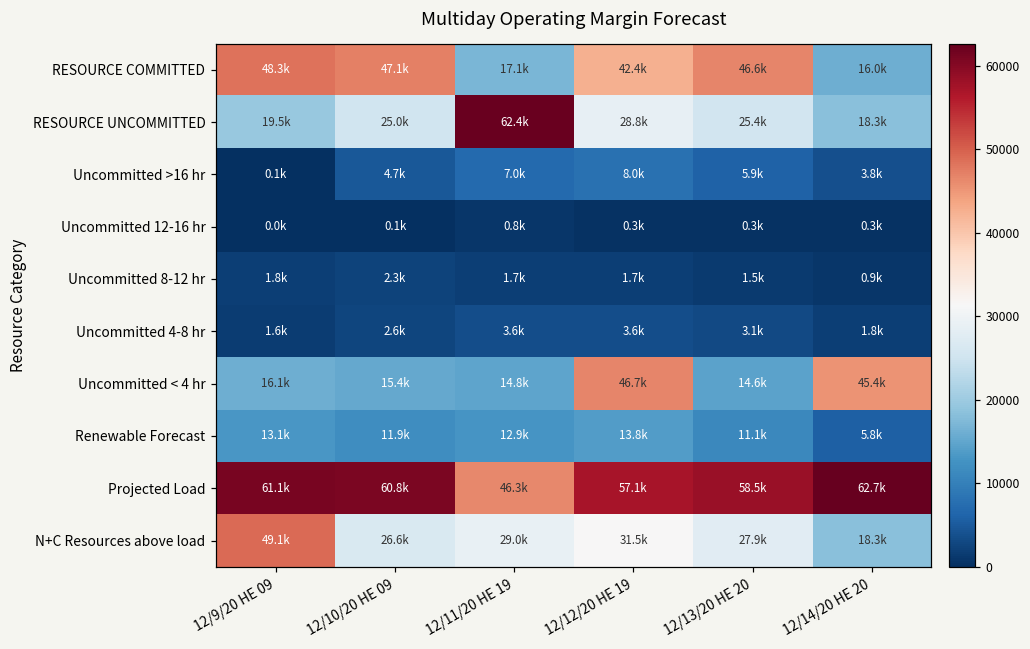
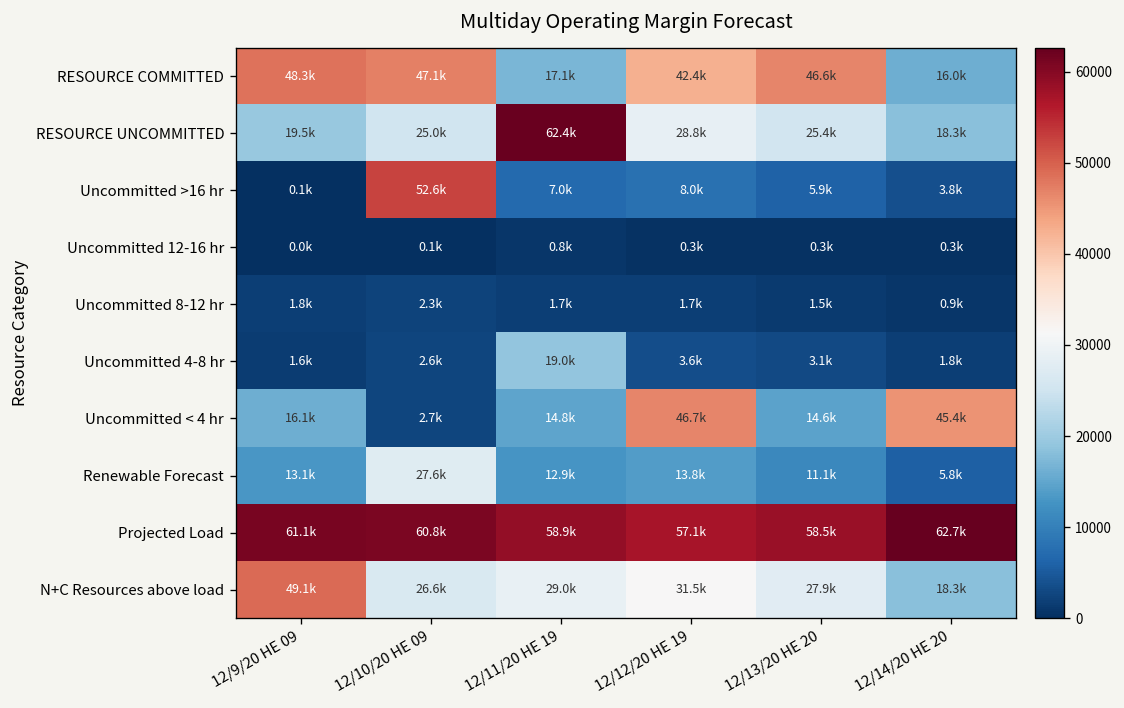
  {
    "RESOURCE COMMITTED": {
      "12/9/20 HE 09": "48.3k",
      "12/10/20 HE 09": "47.1k",
      "12/11/20 HE 19": "17.1k",
      "12/12/20 HE 19": "42.4k",
      "12/13/20 HE 20": "46.6k",
      "12/14/20 HE 20": "16.0k"
    },
    "RESOURCE UNCOMMITTED": {
      "12/9/20 HE 09": "19.5k",
      "12/10/20 HE 09": "25.0k",
      "12/11/20 HE 19": "62.4k",
      "12/12/20 HE 19": "28.8k",
      "12/13/20 HE 20": "25.4k",
      "12/14/20 HE 20": "18.3k"
    },
    "Uncommitted >16 hr": {
      "12/9/20 HE 09": "0.1k",
-     "12/10/20 HE 09": "4.7k",
+     "12/10/20 HE 09": "52.6k",
      "12/11/20 HE 19": "7.0k",
      "12/12/20 HE 19": "8.0k",
      "12/13/20 HE 20": "5.9k",
      "12/14/20 HE 20": "3.8k"
    },
    "Uncommitted 12-16 hr": {
      "12/9/20 HE 09": "0.0k",
      "12/10/20 HE 09": "0.1k",
      "12/11/20 HE 19": "0.8k",
      "12/12/20 HE 19": "0.3k",
      "12/13/20 HE 20": "0.3k",
      "12/14/20 HE 20": "0.3k"
    },
    "Uncommitted 8-12 hr": {
      "12/9/20 HE 09": "1.8k",
      "12/10/20 HE 09": "2.3k",
      "12/11/20 HE 19": "1.7k",
      "12/12/20 HE 19": "1.7k",
      "12/13/20 HE 20": "1.5k",
      "12/14/20 HE 20": "0.9k"
    },
    "Uncommitted 4-8 hr": {
      "12/9/20 HE 09": "1.6k",
      "12/10/20 HE 09": "2.6k",
-     "12/11/20 HE 19": "3.6k",
+     "12/11/20 HE 19": "19.0k",
      "12/12/20 HE 19": "3.6k",
      "12/13/20 HE 20": "3.1k",
      "12/14/20 HE 20": "1.8k"
    },
    "Uncommitted < 4 hr": {
      "12/9/20 HE 09": "16.1k",
-     "12/10/20 HE 09": "15.4k",
+     "12/10/20 HE 09": "2.7k",
      "12/11/20 HE 19": "14.8k",
      "12/12/20 HE 19": "46.7k",
      "12/13/20 HE 20": "14.6k",
      "12/14/20 HE 20": "45.4k"
    },
    "Renewable Forecast": {
      "12/9/20 HE 09": "13.1k",
-     "12/10/20 HE 09": "11.9k",
+     "12/10/20 HE 09": "27.6k",
      "12/11/20 HE 19": "12.9k",
      "12/12/20 HE 19": "13.8k",
      "12/13/20 HE 20": "11.1k",
      "12/14/20 HE 20": "5.8k"
    },
    "Projected Load": {
      "12/9/20 HE 09": "61.1k",
      "12/10/20 HE 09": "60.8k",
-     "12/11/20 HE 19": "46.3k",
+     "12/11/20 HE 19": "58.9k",
      "12/12/20 HE 19": "57.1k",
      "12/13/20 HE 20": "58.5k",
      "12/14/20 HE 20": "62.7k"
    },
    "N+C Resources above load": {
      "12/9/20 HE 09": "49.1k",
      "12/10/20 HE 09": "26.6k",
      "12/11/20 HE 19": "29.0k",
      "12/12/20 HE 19": "31.5k",
      "12/13/20 HE 20": "27.9k",
      "12/14/20 HE 20": "18.3k"
    }
  }
